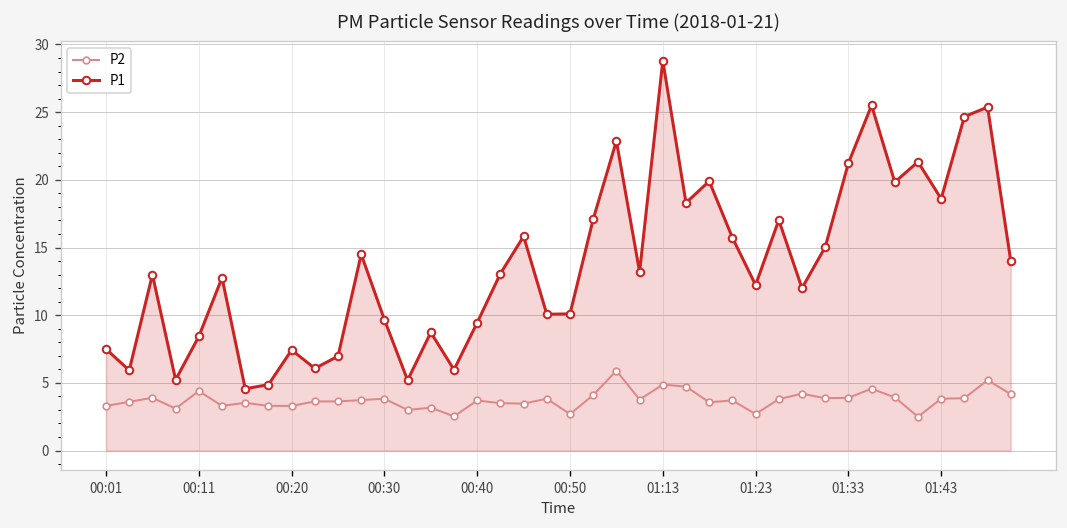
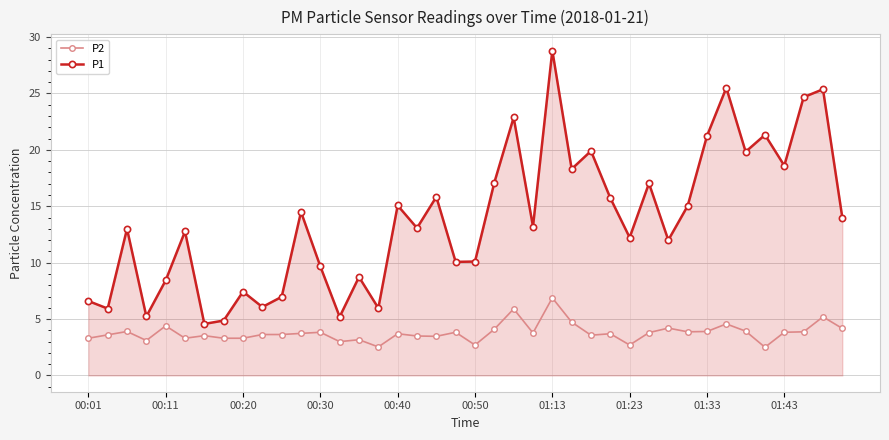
  {
    "P2": {
      "00:01": 3.3,
      "00:11": 4.4,
      "00:20": 3.3,
      "00:30": 3.8,
      "00:40": 3.7,
      "00:50": 2.7,
-     "01:13": 4.9,
+     "01:13": 6.9,
      "01:23": 2.7,
      "01:33": 3.9,
      "01:43": 3.8
    },
    "P1": {
-     "00:01": 7.5,
+     "00:01": 6.6,
      "00:11": 8.4,
      "00:20": 7.4,
      "00:30": 9.7,
-     "00:40": 9.5,
+     "00:40": 15.1,
      "00:50": 10.1,
      "01:13": 28.8,
      "01:23": 12.2,
      "01:33": 21.2,
      "01:43": 18.6
    }
  }
